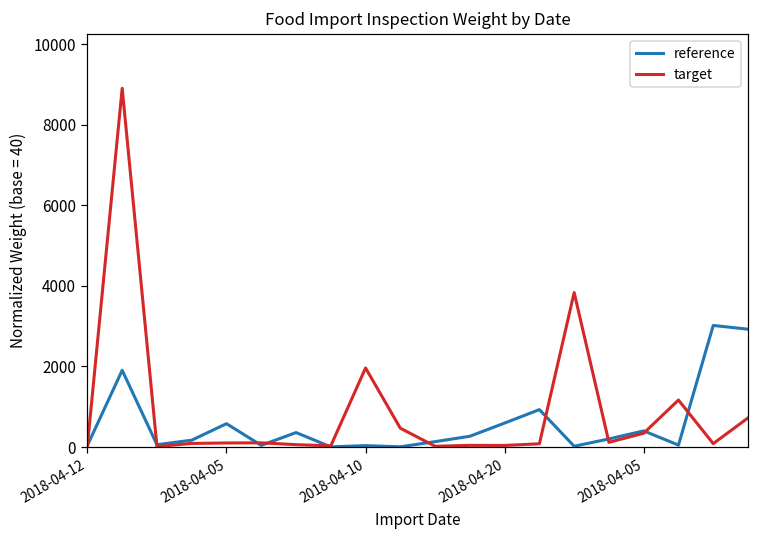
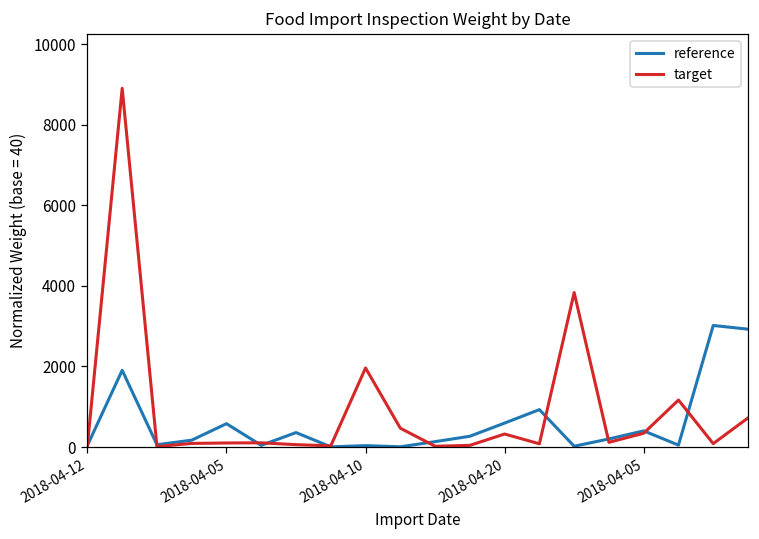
  {
    "reference": {
      "2018-04-20": 600
    },
    "target": {
-     "2018-04-20": 0
+     "2018-04-20": 300
    }
  }
